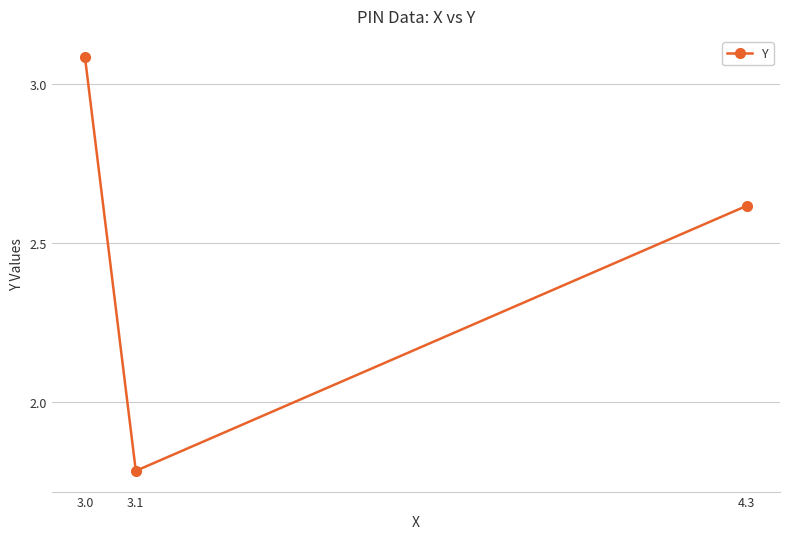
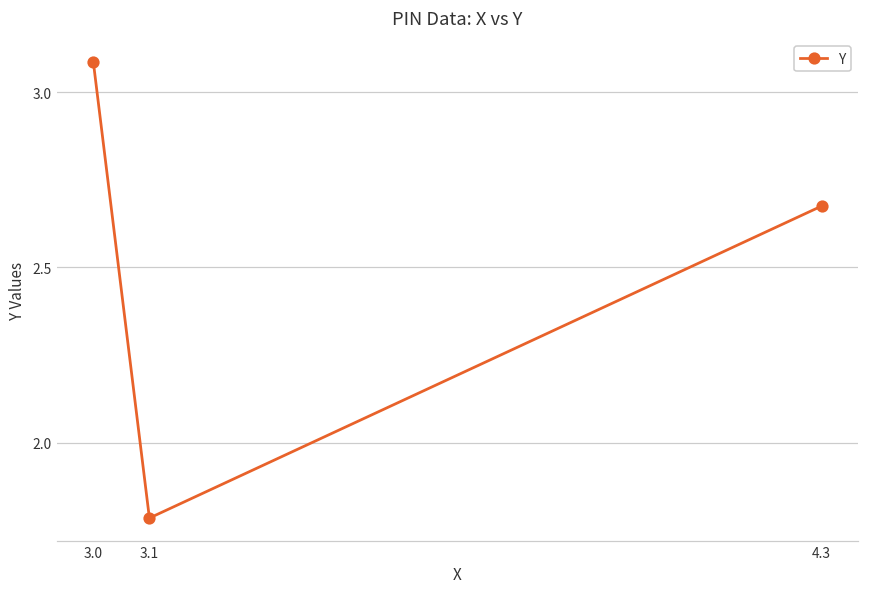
  {
    "3.0": 3.08,
    "3.1": 1.78,
-   "4.3": 2.62
+   "4.3": 2.68
  }
